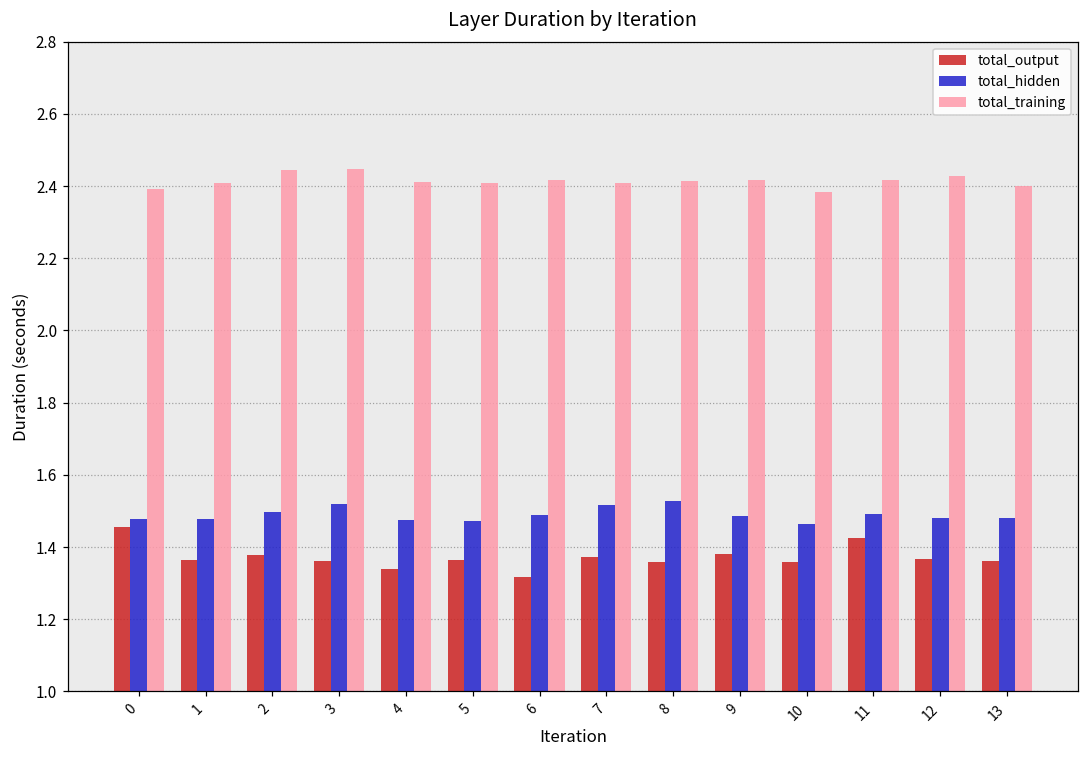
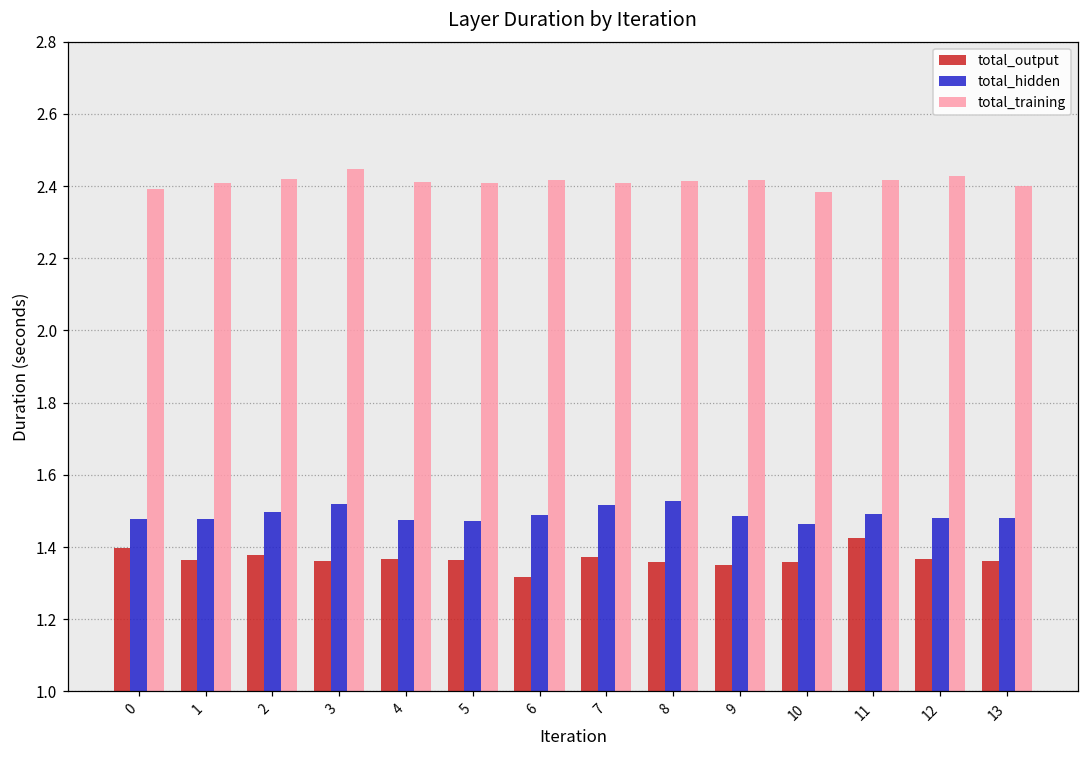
  {
    "total_output": {
-     "0": 1.46,
+     "0": 1.40,
      "1": 1.36,
      "2": 1.38,
      "3": 1.36,
-     "4": 1.34,
+     "4": 1.37,
      "5": 1.36,
      "6": 1.32,
      "7": 1.37,
      "8": 1.36,
-     "9": 1.38,
+     "9": 1.35,
      "10": 1.36,
      "11": 1.42,
      "12": 1.37,
      "13": 1.36
    },
    "total_hidden": {
      "0": 1.48,
      "1": 1.48,
      "2": 1.50,
      "3": 1.52,
      "4": 1.48,
      "5": 1.47,
      "6": 1.49,
      "7": 1.52,
      "8": 1.53,
      "9": 1.49,
      "10": 1.46,
      "11": 1.49,
      "12": 1.48,
      "13": 1.48
    },
    "total_training": {
      "0": 2.39,
      "1": 2.41,
-     "2": 2.44,
+     "2": 2.42,
      "3": 2.45,
      "4": 2.41,
      "5": 2.41,
      "6": 2.42,
      "7": 2.41,
      "8": 2.41,
      "9": 2.42,
      "10": 2.38,
      "11": 2.42,
      "12": 2.43,
      "13": 2.40
    }
  }
